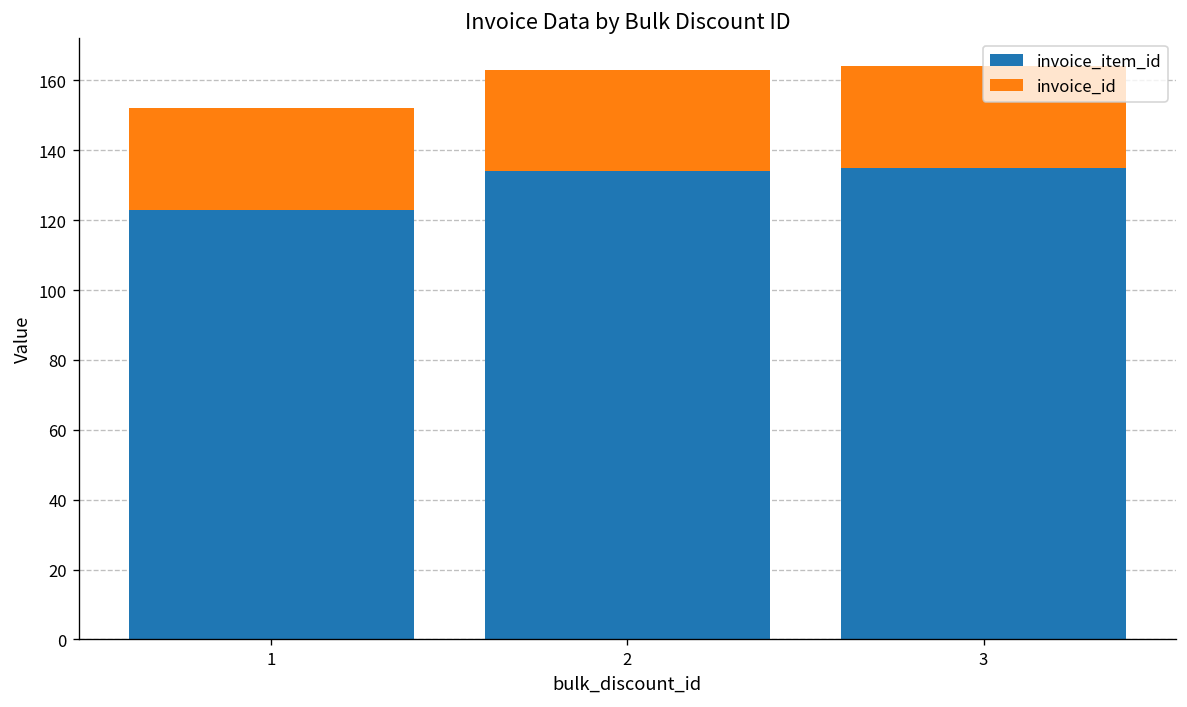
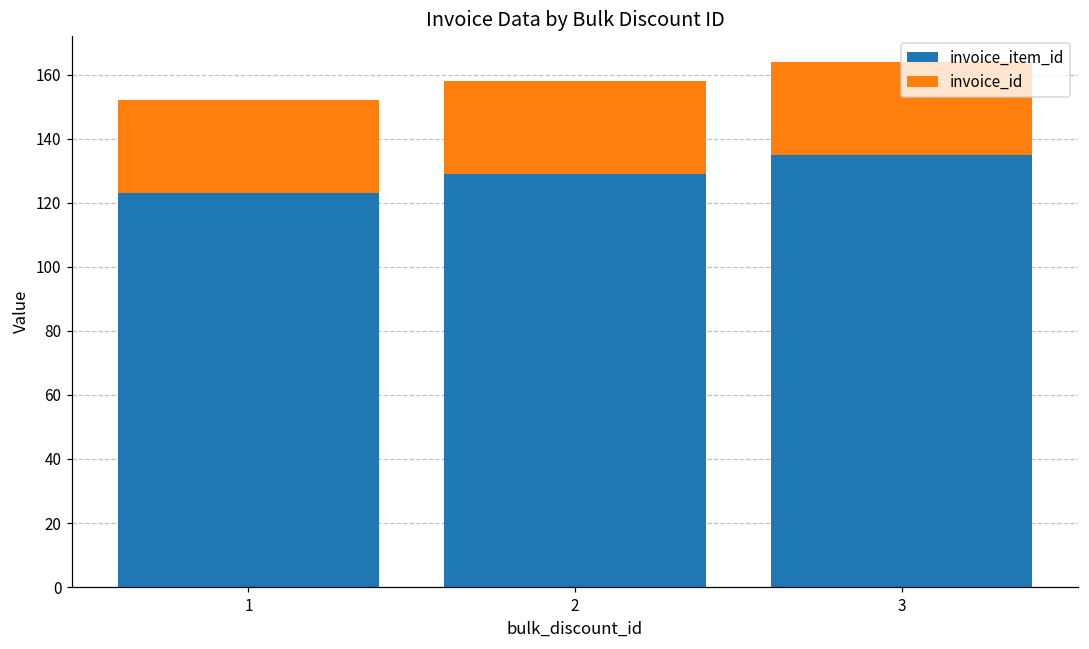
  {
    "invoice_item_id": {
      "1": 123,
-     "2": 134,
+     "2": 129,
      "3": 135
    },
    "invoice_id": {
      "1": 29,
      "2": 29
    }
  }
